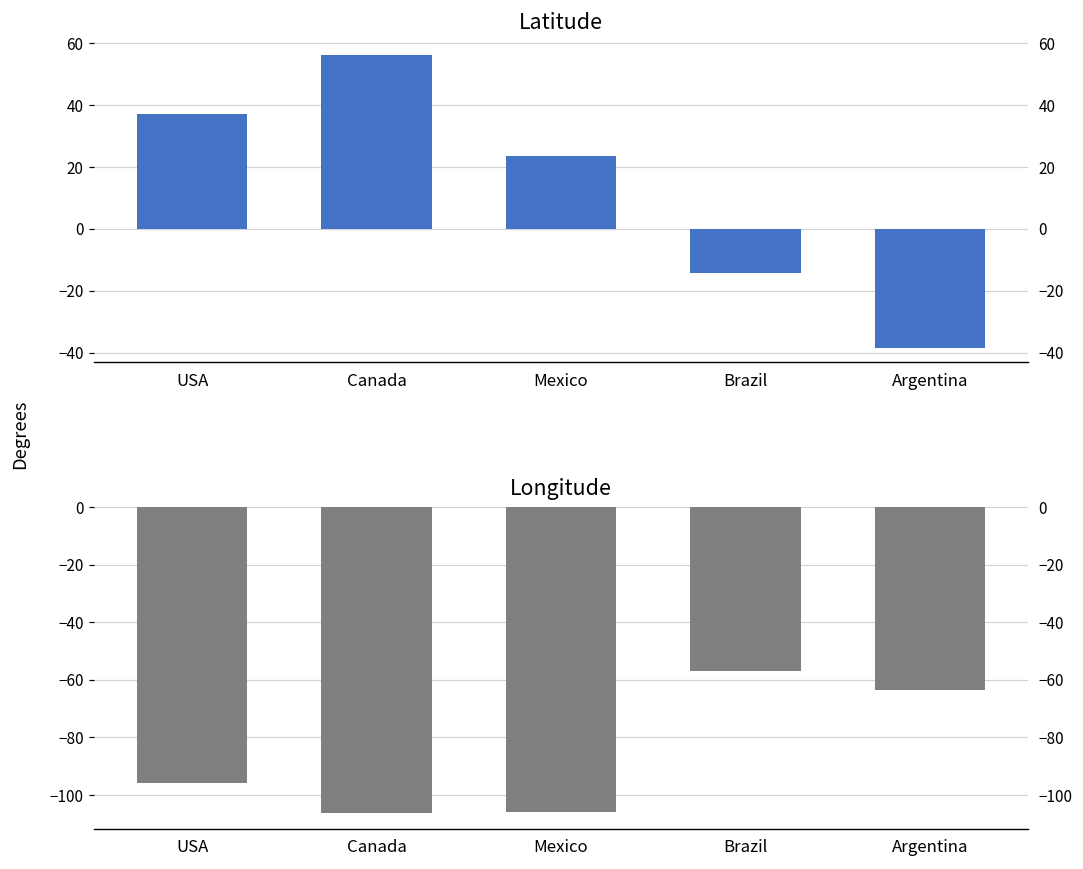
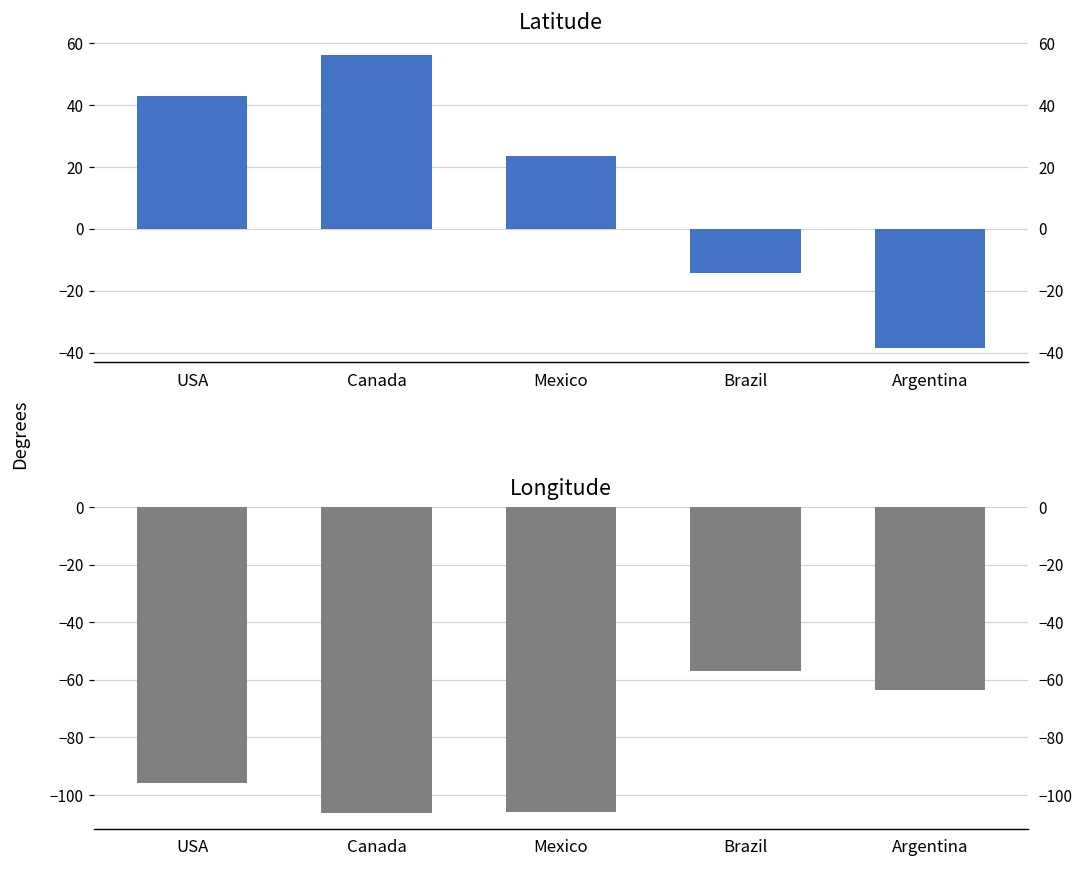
  {
    "Latitude": {
-     "USA": 37,
+     "USA": 43,
      "Canada": 56,
      "Mexico": 24,
      "Brazil": -14,
      "Argentina": -38
    },
    "Longitude": {
      "USA": -96,
      "Canada": -106,
      "Mexico": -106,
      "Brazil": -57,
      "Argentina": -64
    }
  }
